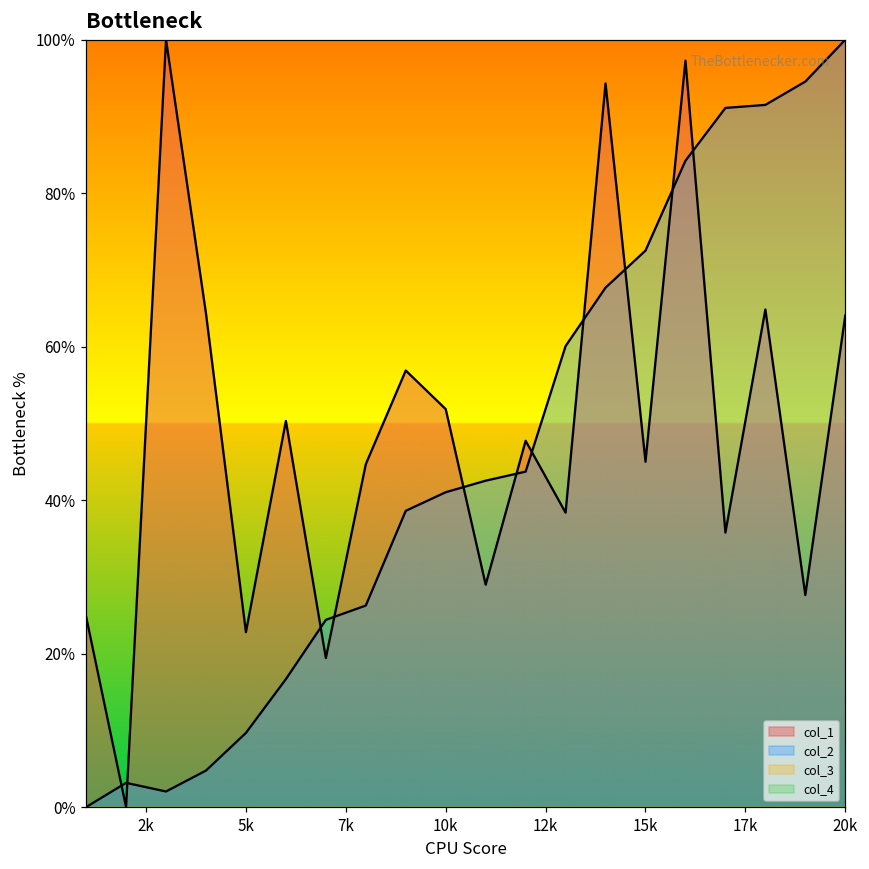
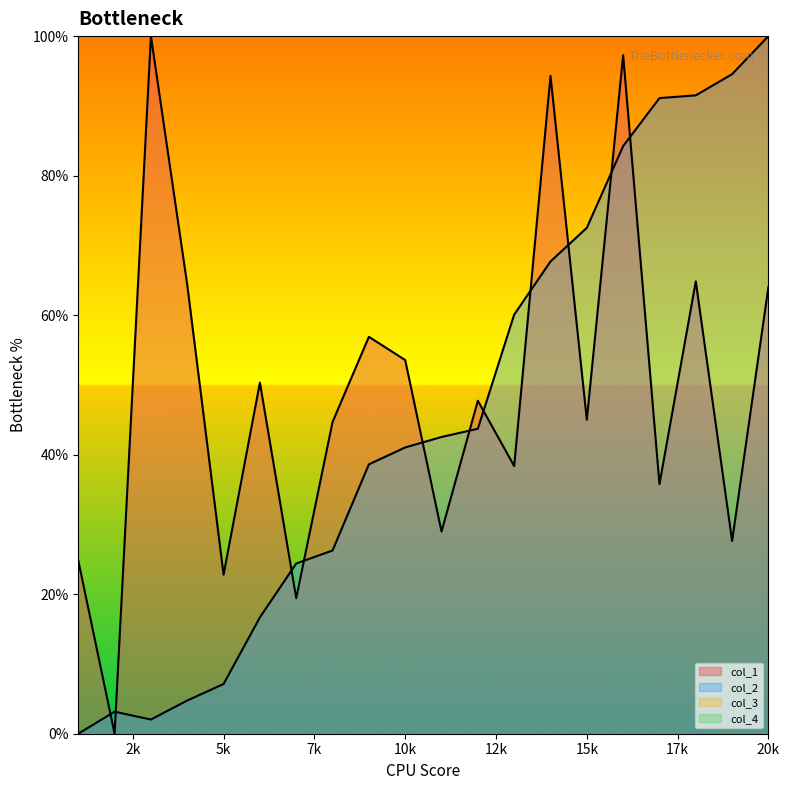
  {
    "col_1": {
      "5k": "23%",
-     "10k": "52%",
+     "10k": "54%",
      "15k": "45%",
      "20k": "64%"
    },
    "col_2": {
-     "5k": "10%",
+     "5k": "7%",
      "10k": "41%",
      "15k": "73%",
      "20k": "100%"
    },
    "col_4": {
      "5k": "0%",
      "10k": "0%",
      "15k": "0%",
      "20k": "0%"
    }
  }
